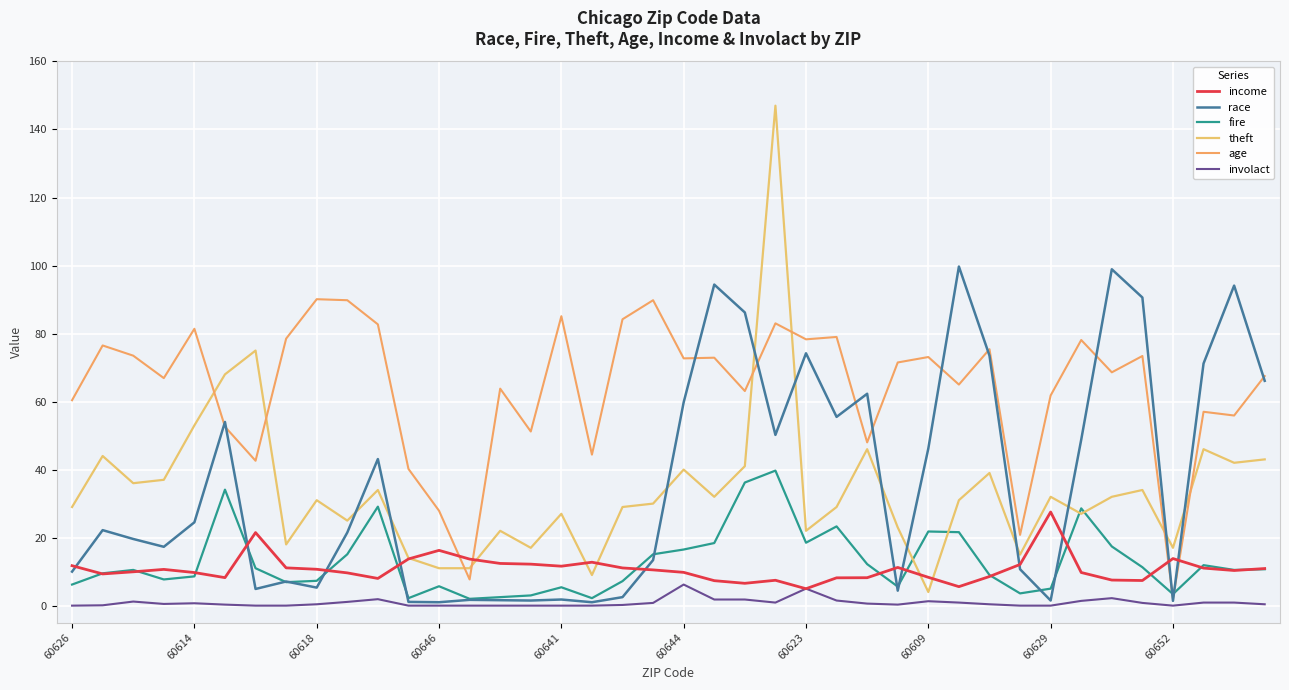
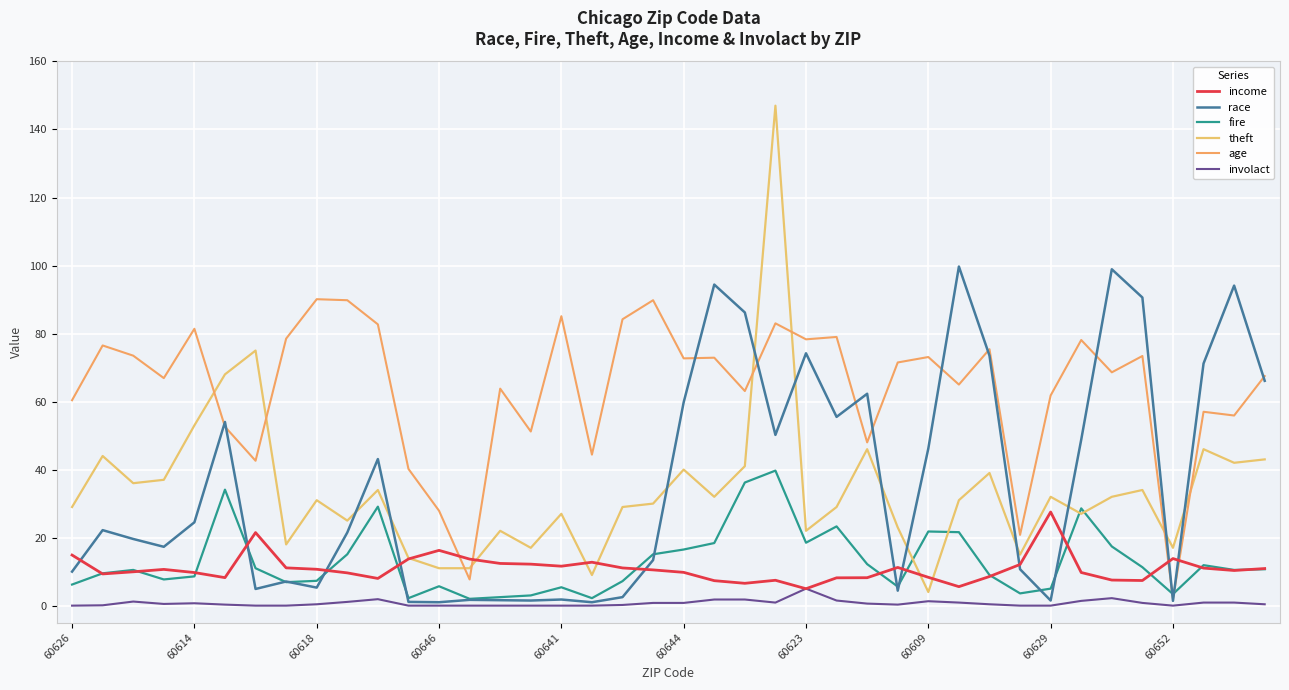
  {
    "income": {
-     "60626": 12,
+     "60626": 15,
      "60614": 10,
      "60618": 11,
      "60646": 16,
      "60641": 12,
      "60644": 10,
      "60609": 8,
      "60629": 28,
      "60652": 14
    },
    "involact": {
      "60626": 0,
      "60614": 1,
      "60618": 0,
      "60646": 0,
      "60641": 0,
-     "60644": 6,
+     "60644": 1,
      "60609": 1,
      "60629": 0,
      "60652": 0
    }
  }
